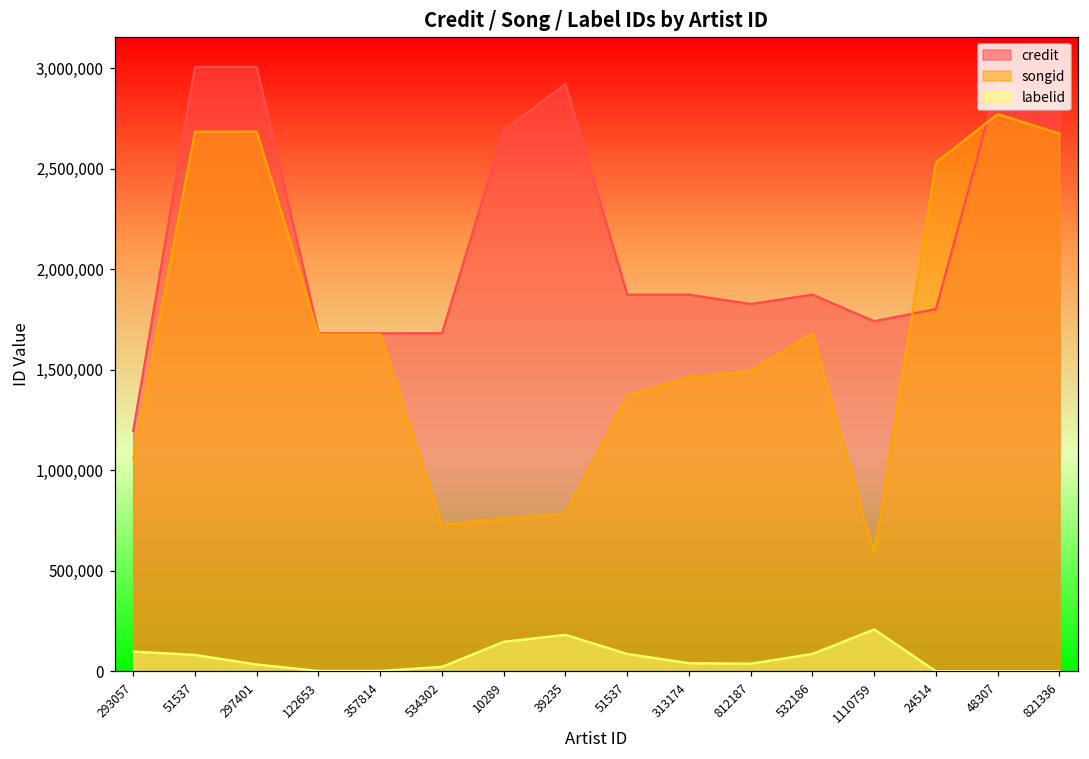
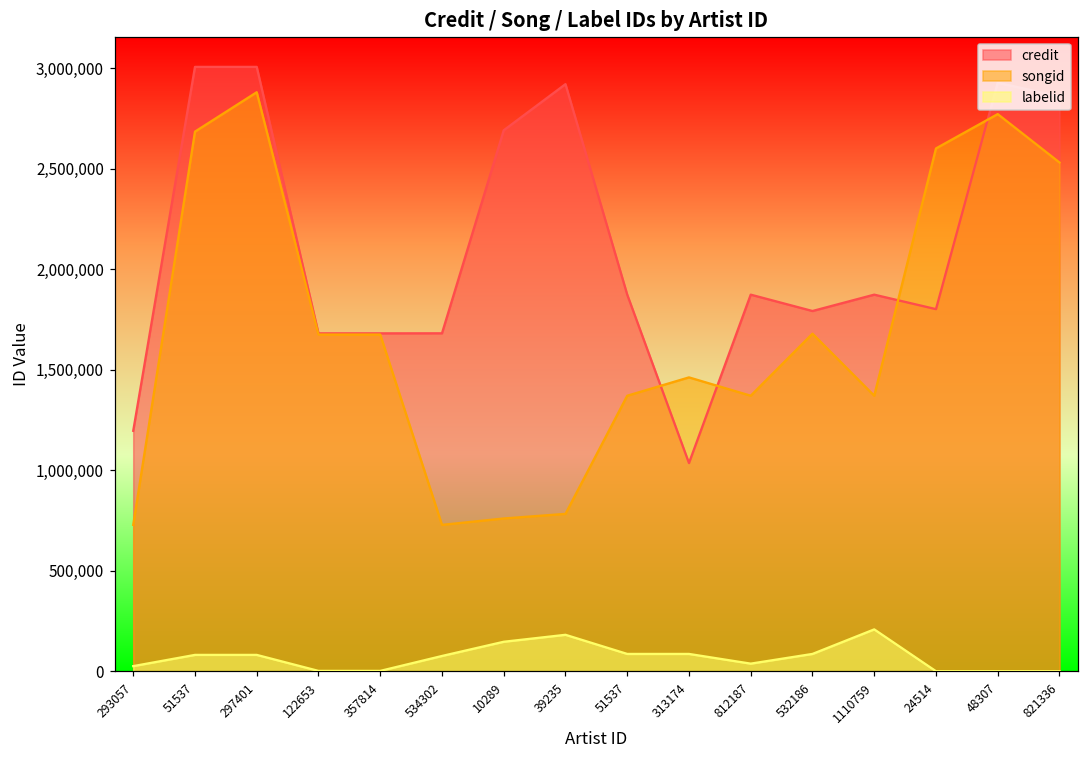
  {
    "credit": {
      "293057": "1,200,000",
      "297401": "3,010,000",
      "534302": "1,680,000",
      "10289": "2,690,000",
      "39235": "2,920,000",
-     "313174": "1,870,000",
-     "812187": "1,830,000",
-     "532186": "1,870,000",
-     "1110759": "1,740,000",
+     "313174": "1,040,000",
+     "812187": "1,870,000",
+     "532186": "1,790,000",
+     "1110759": "1,870,000",
      "24514": "1,800,000"
    },
    "songid": {
-     "293057": "1,060,000",
-     "297401": "2,680,000",
+     "293057": "730,000",
+     "297401": "2,880,000",
      "534302": "730,000",
      "10289": "760,000",
      "39235": "780,000",
      "313174": "1,460,000",
-     "812187": "1,490,000",
+     "812187": "1,370,000",
      "532186": "1,680,000",
-     "1110759": "590,000",
-     "24514": "2,530,000",
+     "1110759": "1,370,000",
+     "24514": "2,600,000",
      "48307": "2,770,000",
-     "821336": "2,670,000"
+     "821336": "2,530,000"
    },
    "labelid": {
-     "293057": "100,000",
-     "297401": "30,000",
+     "293057": "30,000",
+     "297401": "80,000",
      "122653": "0",
      "357814": "0",
-     "534302": "20,000",
+     "534302": "80,000",
      "10289": "150,000",
      "39235": "180,000",
-     "313174": "40,000",
+     "313174": "90,000",
      "812187": "40,000",
      "532186": "90,000",
      "1110759": "210,000",
      "24514": "0",
      "48307": "0",
      "821336": "0"
    }
  }
